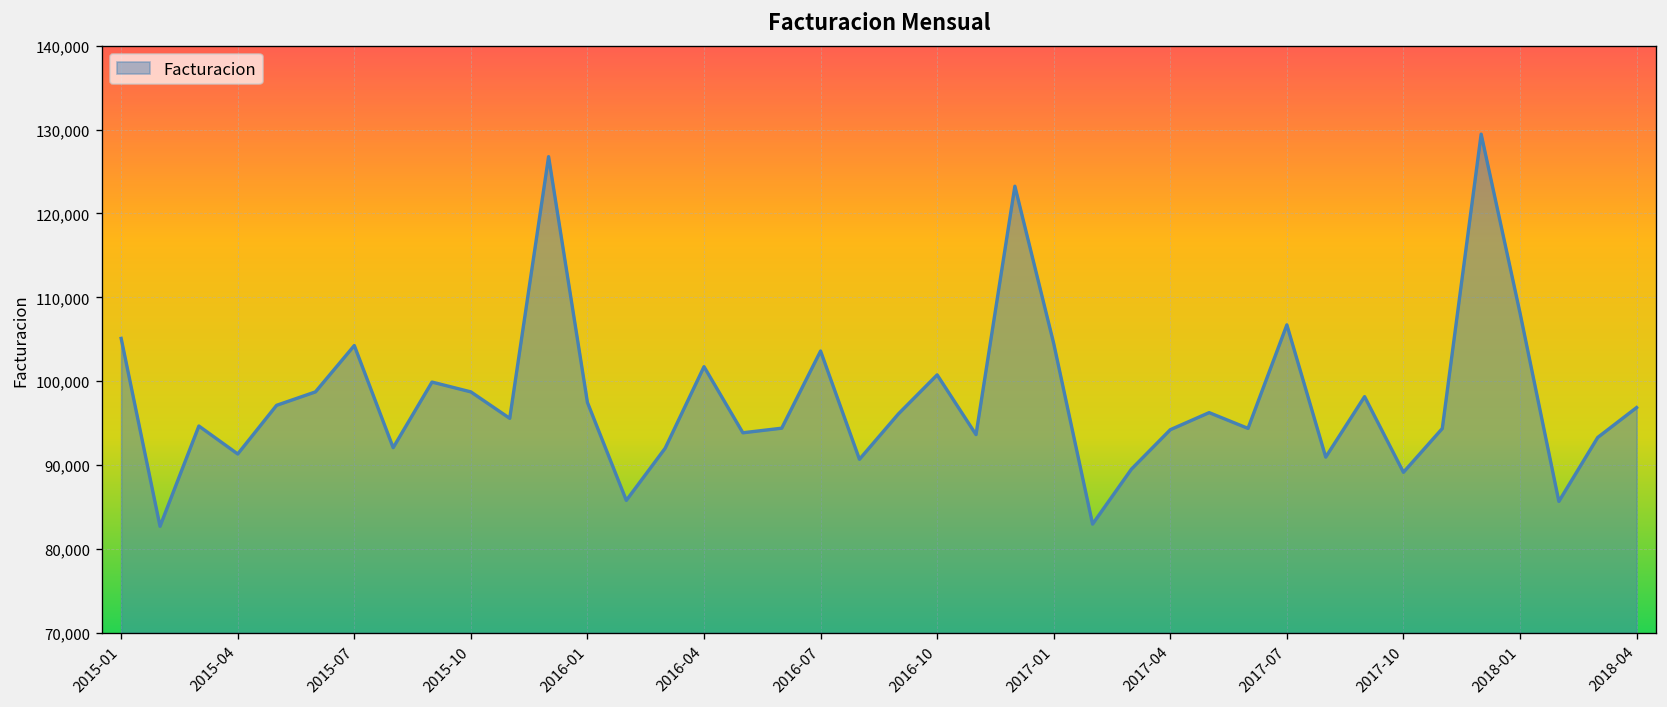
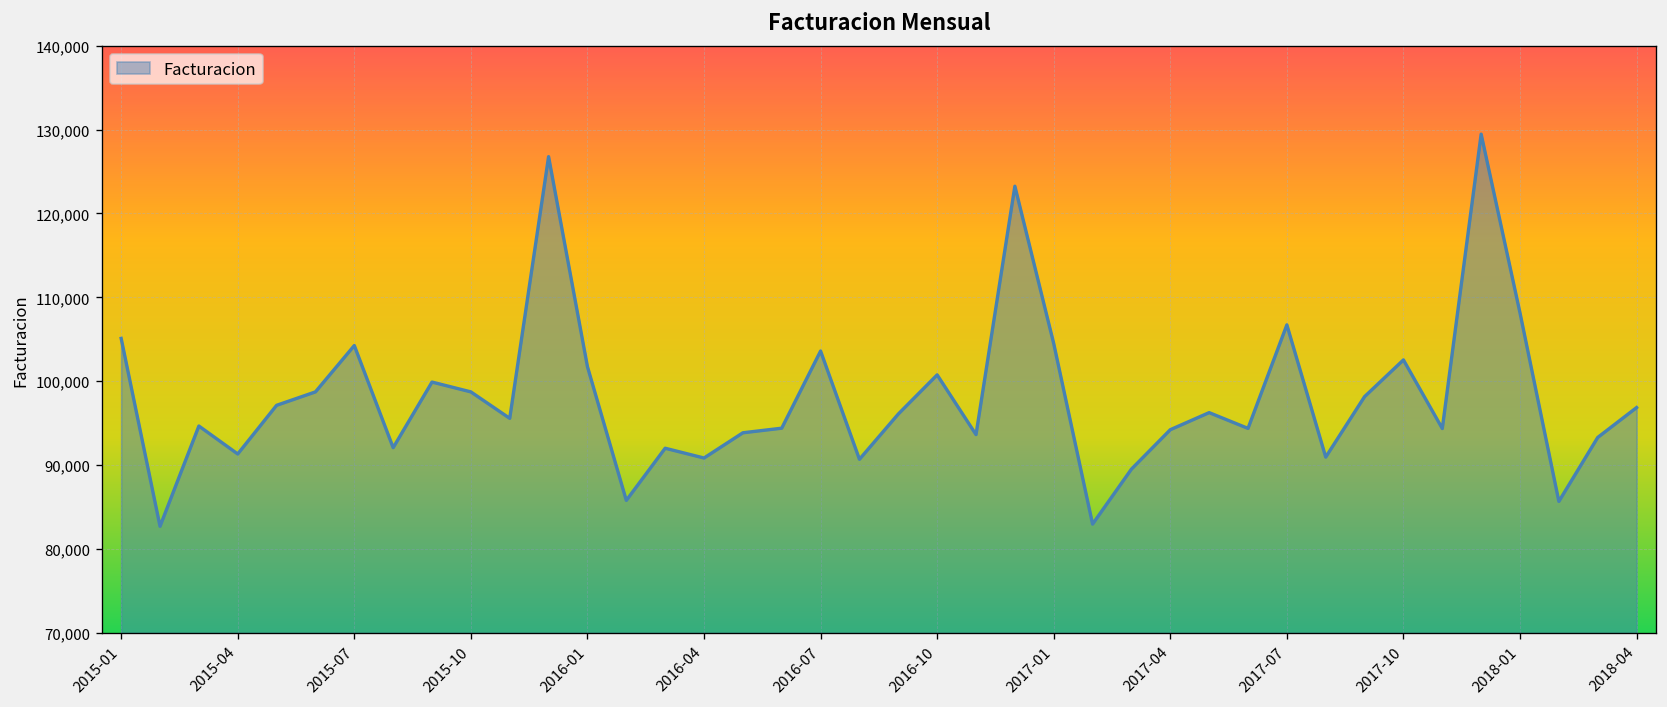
  {
    "2015-01": "105,000",
    "2015-04": "91,000",
    "2015-07": "104,000",
    "2015-10": "99,000",
-   "2016-01": "97,000",
-   "2016-04": "102,000",
+   "2016-01": "102,000",
+   "2016-04": "91,000",
    "2016-07": "104,000",
    "2016-10": "101,000",
    "2017-01": "104,000",
    "2017-04": "94,000",
    "2017-07": "107,000",
-   "2017-10": "89,000",
+   "2017-10": "103,000",
    "2018-01": "108,000",
    "2018-04": "97,000"
  }
